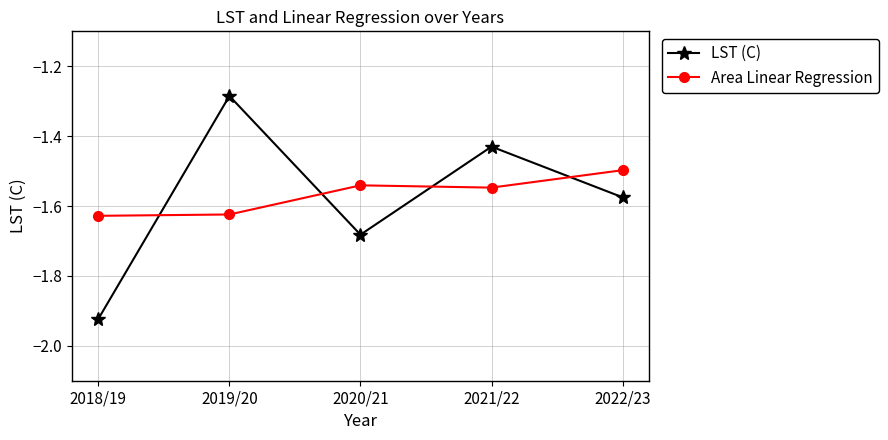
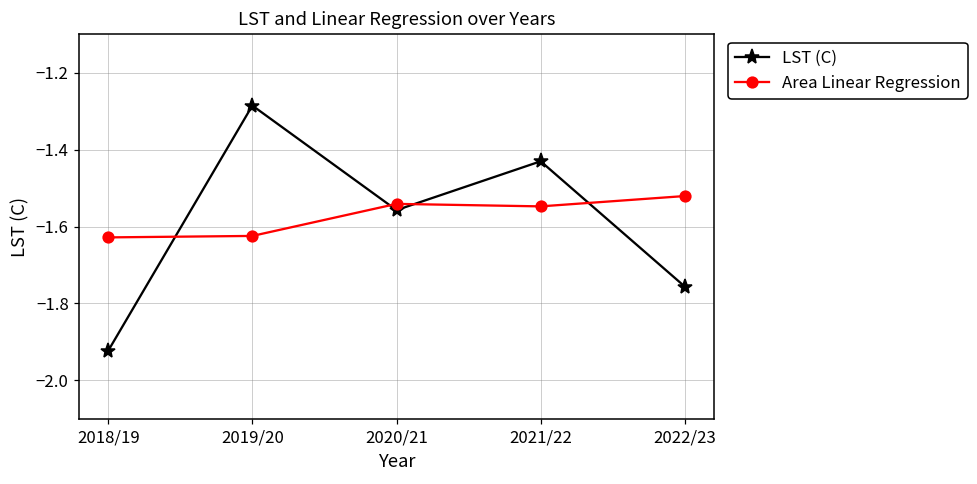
  {
    "LST (C)": {
      "2018/19": -1.92,
      "2019/20": -1.29,
-     "2020/21": -1.68,
+     "2020/21": -1.56,
      "2021/22": -1.43,
-     "2022/23": -1.58
+     "2022/23": -1.76
    },
    "Area Linear Regression": {
      "2018/19": -1.63,
      "2019/20": -1.62,
      "2020/21": -1.54,
      "2021/22": -1.55,
-     "2022/23": -1.50
+     "2022/23": -1.52
    }
  }
